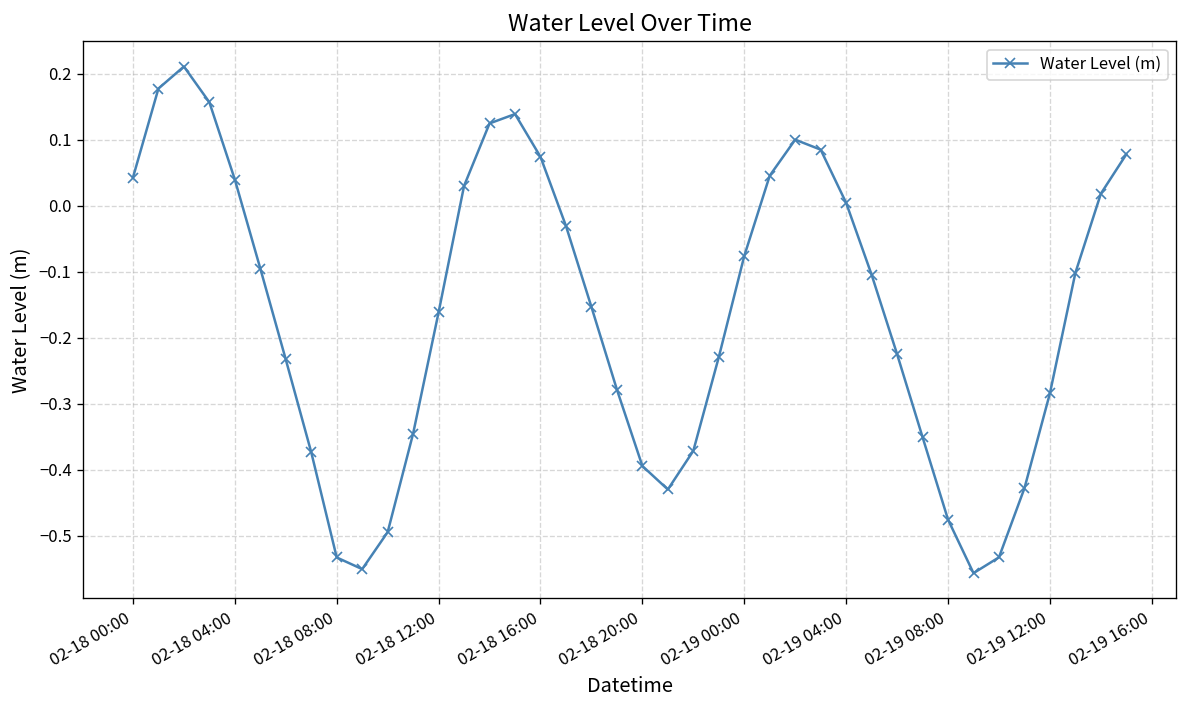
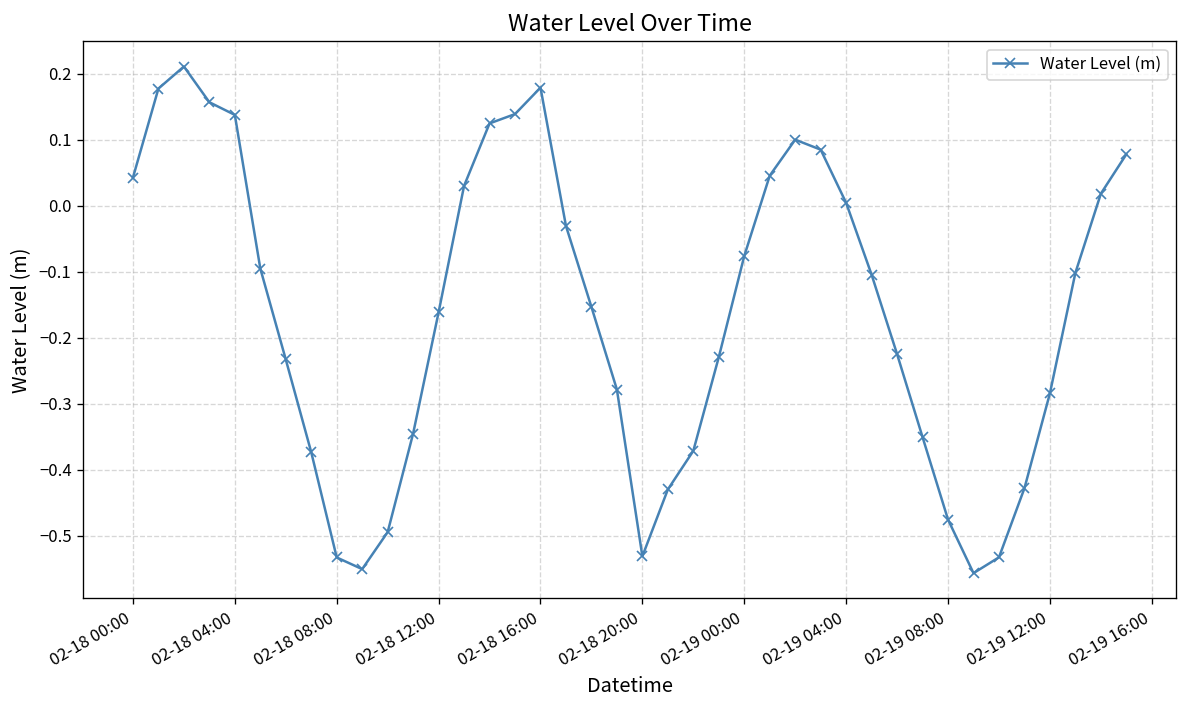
  {
    "02-18 00:00": 0.04,
-   "02-18 04:00": 0.04,
+   "02-18 04:00": 0.14,
    "02-18 08:00": -0.53,
    "02-18 12:00": -0.16,
-   "02-18 16:00": 0.07,
-   "02-18 20:00": -0.39,
+   "02-18 16:00": 0.18,
+   "02-18 20:00": -0.53,
    "02-19 00:00": -0.08,
    "02-19 04:00": 0.00,
    "02-19 08:00": -0.48,
    "02-19 12:00": -0.28
  }
